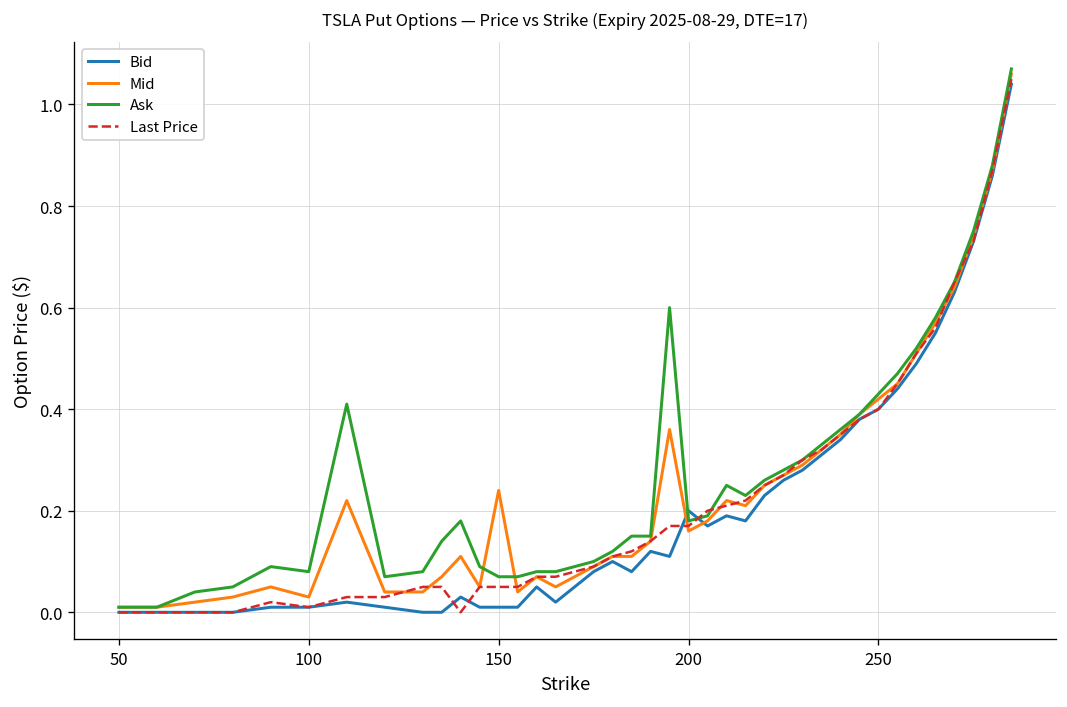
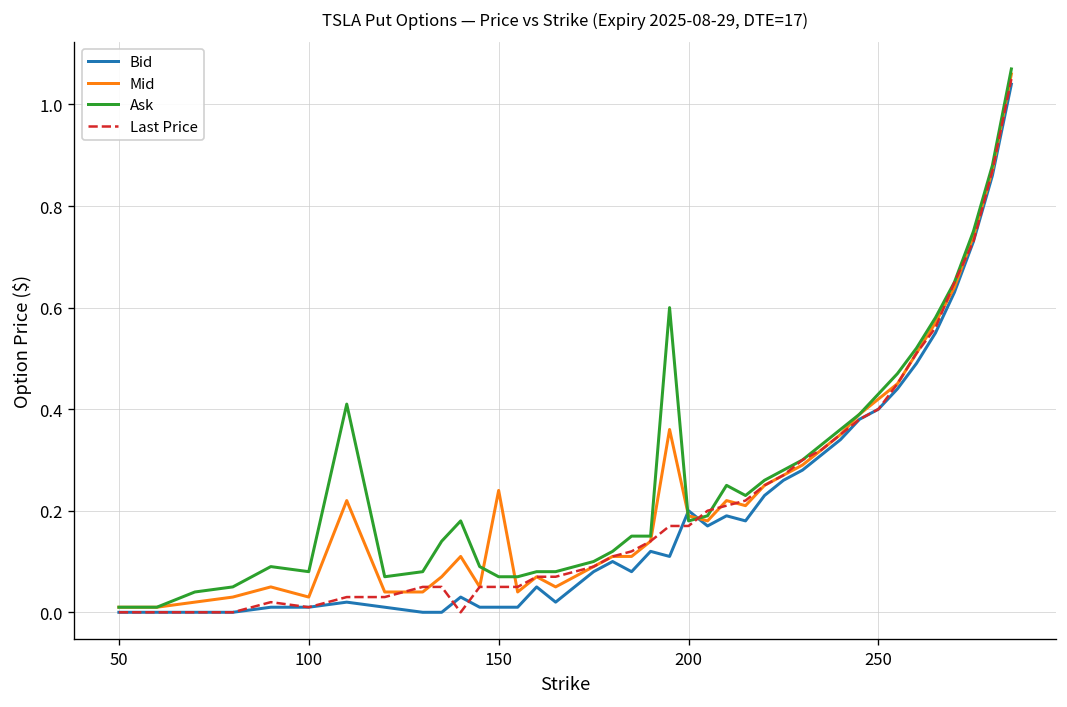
  {
    "Bid": {
      "150": 0.01,
      "200": 0.20
    },
    "Mid": {
      "100": 0.03,
      "150": 0.24,
-     "200": 0.16,
+     "200": 0.19,
      "250": 0.42
    },
    "Ask": {
      "100": 0.08,
      "150": 0.07,
      "200": 0.18,
      "250": 0.43
    },
    "Last Price": {
      "150": 0.05,
      "200": 0.17
    }
  }
